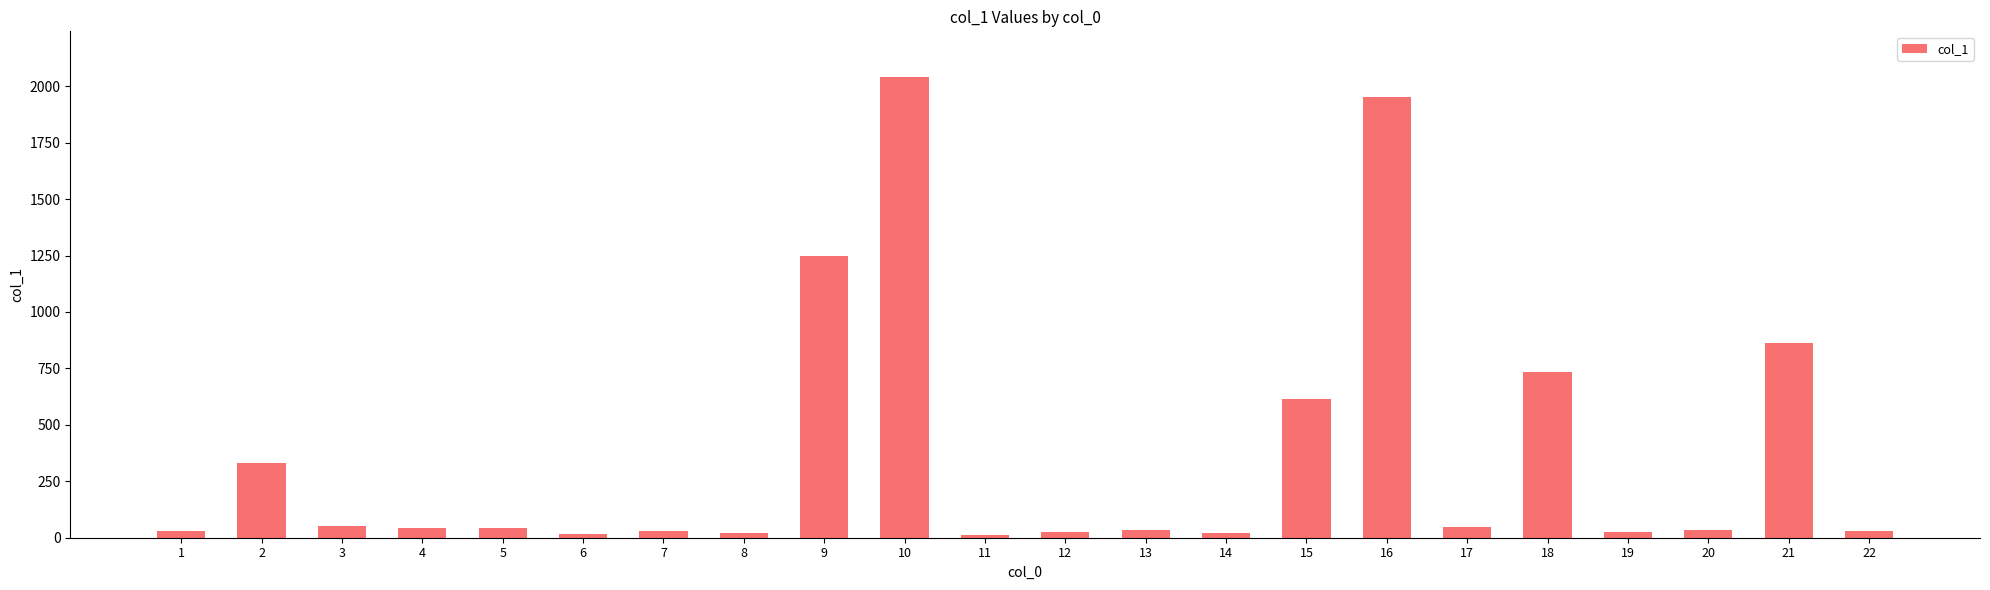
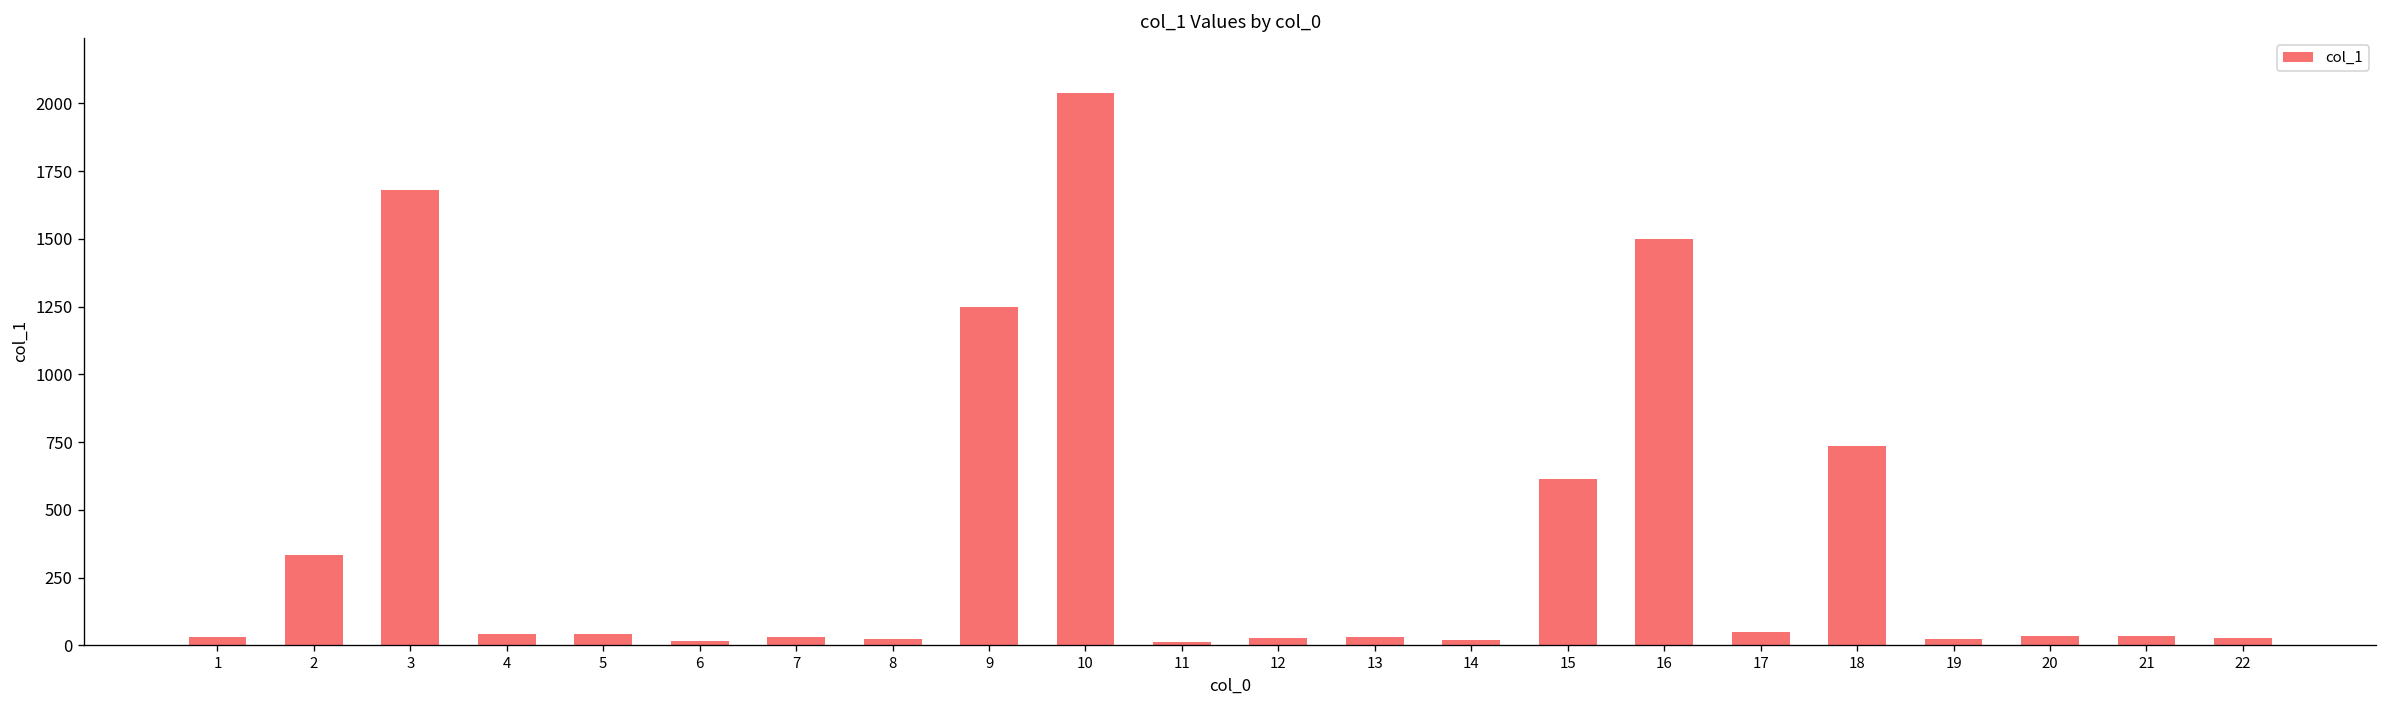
  {
    "1": 30,
    "2": 330,
-   "3": 50,
+   "3": 1680,
    "4": 40,
    "5": 40,
    "6": 20,
    "7": 30,
    "8": 20,
    "9": 1250,
    "10": 2040,
    "11": 10,
    "12": 30,
    "13": 30,
    "14": 20,
    "15": 610,
-   "16": 1950,
+   "16": 1500,
    "17": 50,
    "18": 740,
    "19": 20,
    "20": 40,
-   "21": 860,
+   "21": 30,
    "22": 30
  }
